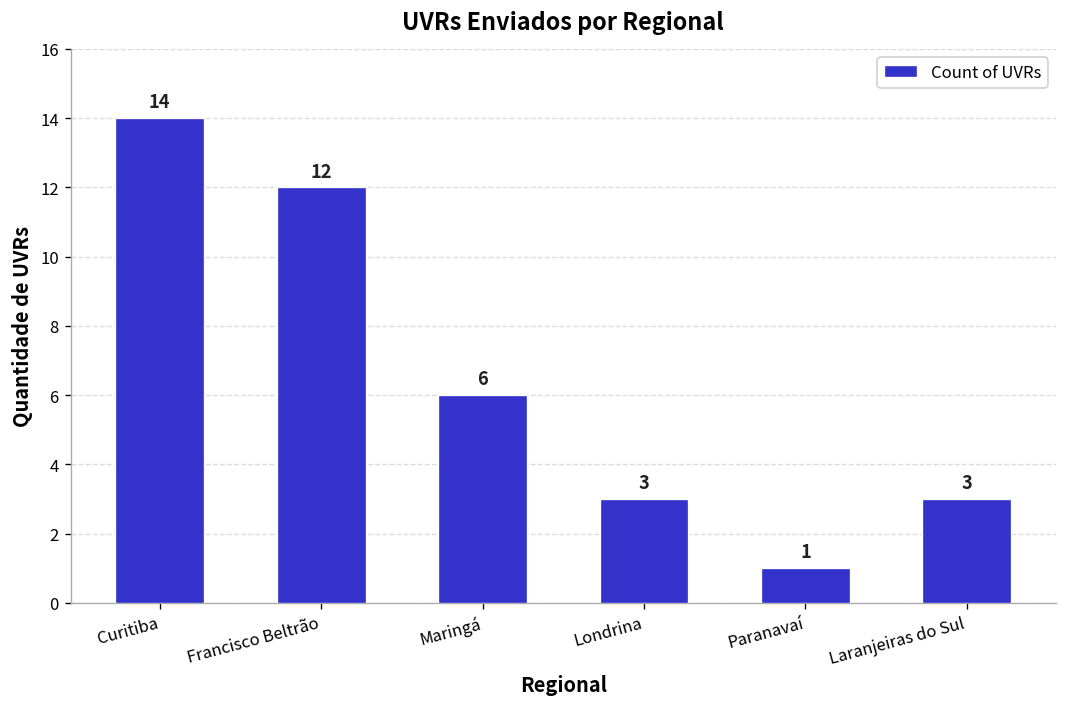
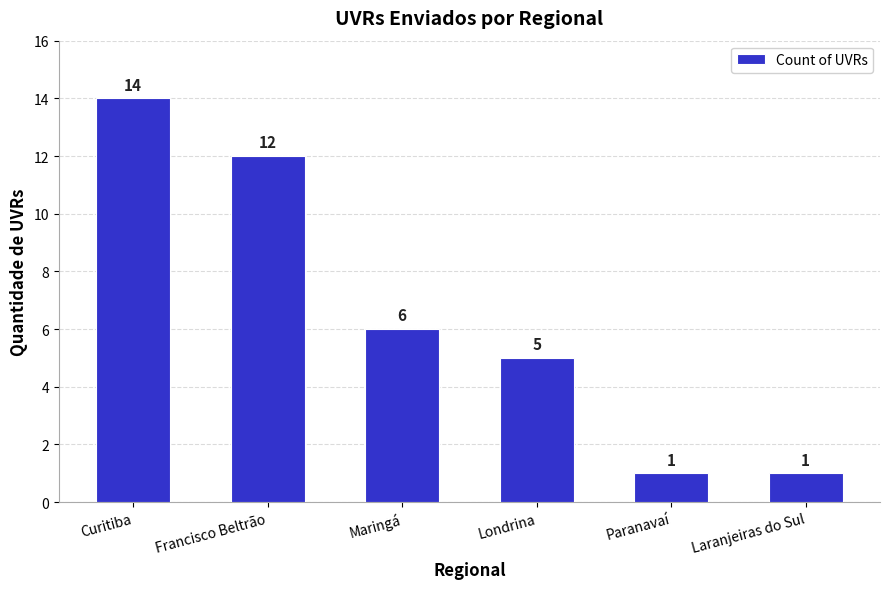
  {
    "Curitiba": 14,
    "Francisco Beltrão": 12,
    "Maringá": 6,
-   "Londrina": 3,
+   "Londrina": 5,
    "Paranavaí": 1,
-   "Laranjeiras do Sul": 3
+   "Laranjeiras do Sul": 1
  }
